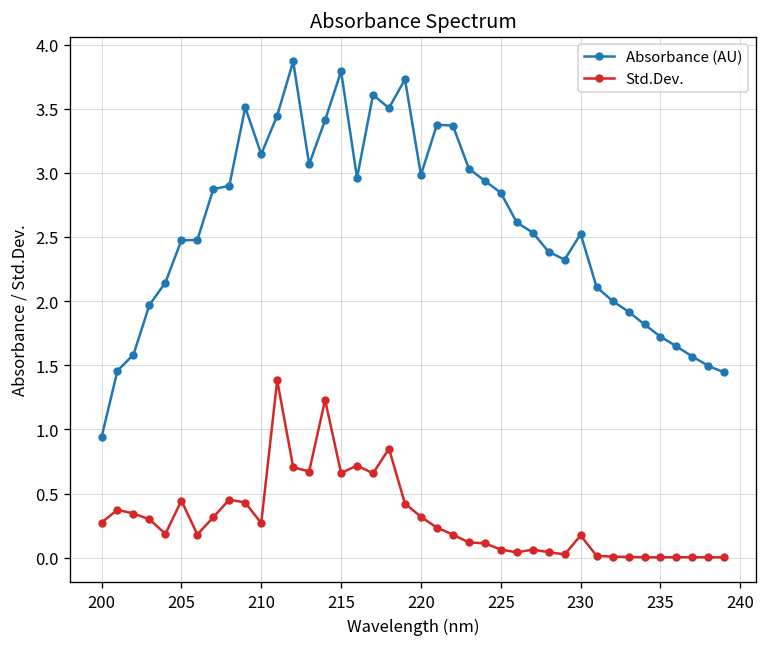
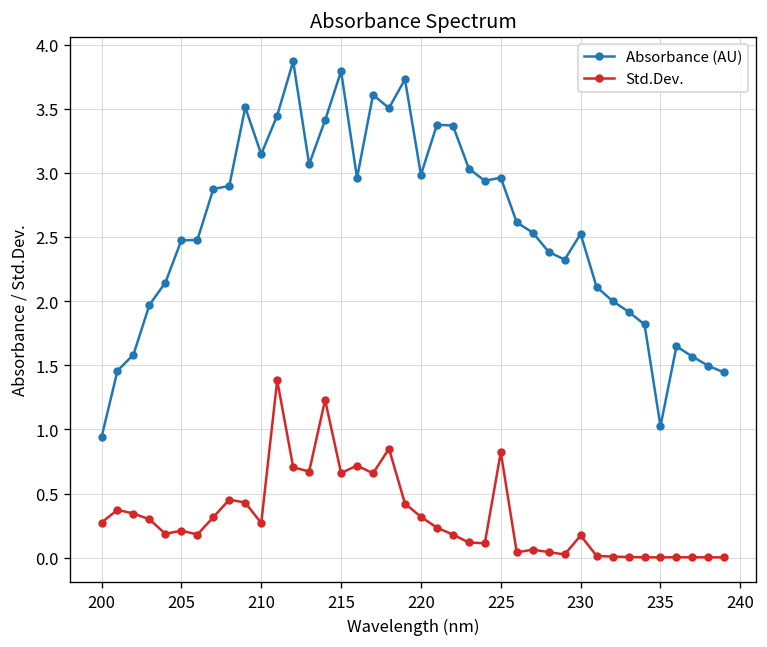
  {
    "Absorbance (AU)": {
      "200": 0.94,
      "205": 2.47,
      "210": 3.15,
      "215": 3.79,
      "220": 2.98,
-     "225": 2.84,
+     "225": 2.96,
      "230": 2.52,
-     "235": 1.72
+     "235": 1.02
    },
    "Std.Dev.": {
      "200": 0.27,
-     "205": 0.45,
+     "205": 0.21,
      "210": 0.27,
      "215": 0.66,
      "220": 0.32,
-     "225": 0.06,
+     "225": 0.82,
      "230": 0.17,
      "235": 0.00
    }
  }
